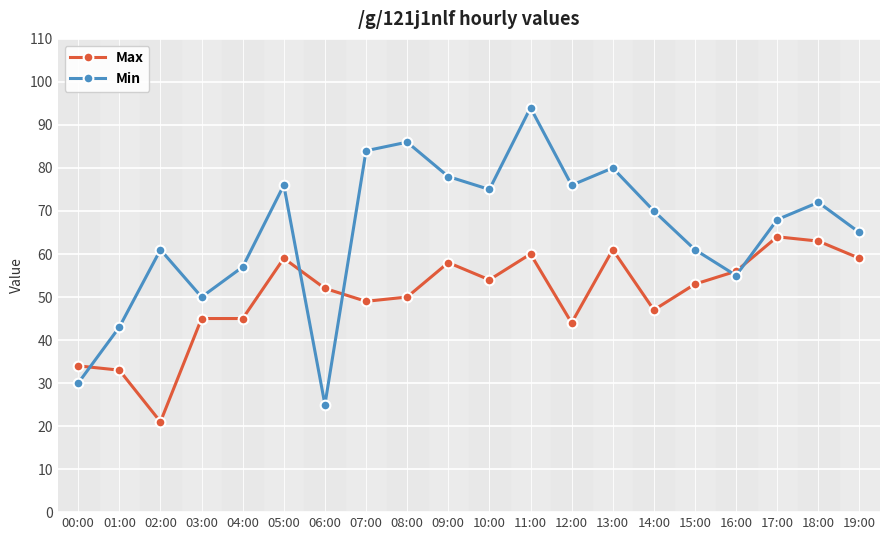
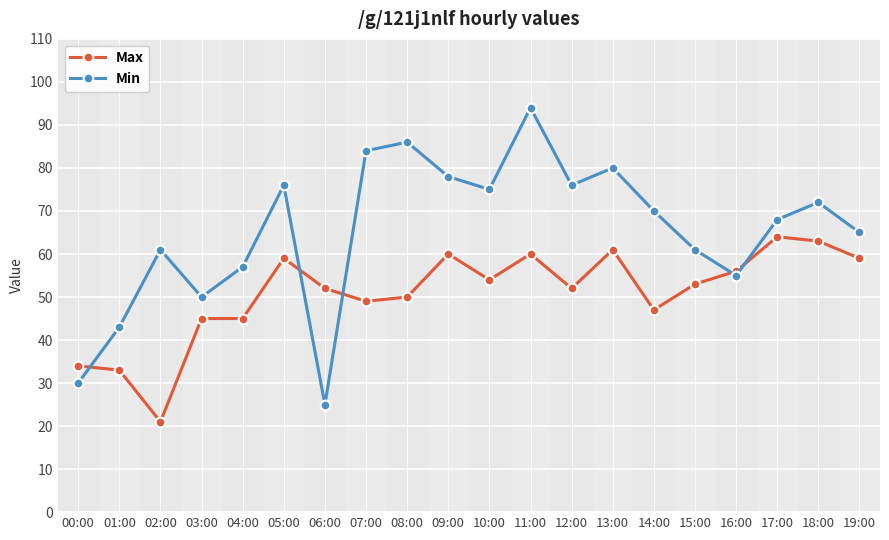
  {
    "Max": {
      "00:00": 34,
      "01:00": 33,
      "02:00": 21,
      "03:00": 45,
      "04:00": 45,
      "05:00": 59,
      "06:00": 52,
      "07:00": 49,
      "08:00": 50,
-     "09:00": 58,
+     "09:00": 60,
      "10:00": 54,
      "11:00": 60,
-     "12:00": 44,
+     "12:00": 52,
      "13:00": 61,
      "14:00": 47,
      "15:00": 53,
      "16:00": 56,
      "17:00": 64,
      "18:00": 63,
      "19:00": 59
    },
    "Min": {
      "00:00": 30,
      "01:00": 43,
      "02:00": 61,
      "03:00": 50,
      "04:00": 57,
      "05:00": 76,
      "06:00": 25,
      "07:00": 84,
      "08:00": 86,
      "09:00": 78,
      "10:00": 75,
      "11:00": 94,
      "12:00": 76,
      "13:00": 80,
      "14:00": 70,
      "15:00": 61,
      "16:00": 55,
      "17:00": 68,
      "18:00": 72,
      "19:00": 65
    }
  }
